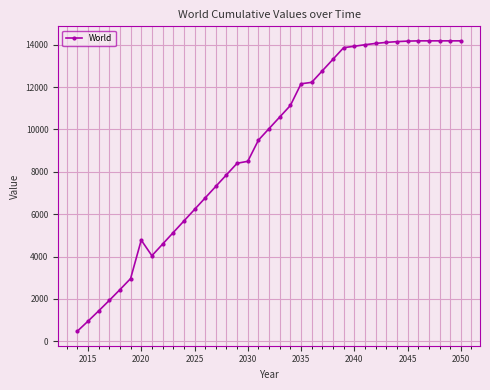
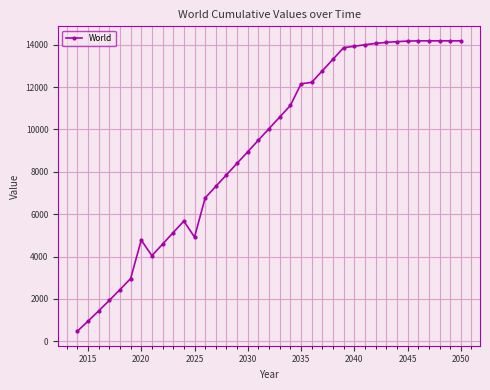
  {
    "2015": 1000,
    "2020": 4800,
-   "2025": 6200,
-   "2030": 8500,
+   "2025": 4900,
+   "2030": 9000,
    "2035": 12200,
    "2040": 13900,
    "2045": 14200,
    "2050": 14200
  }
